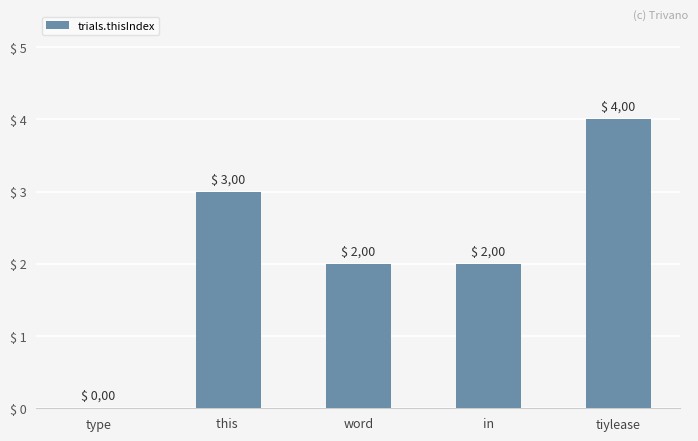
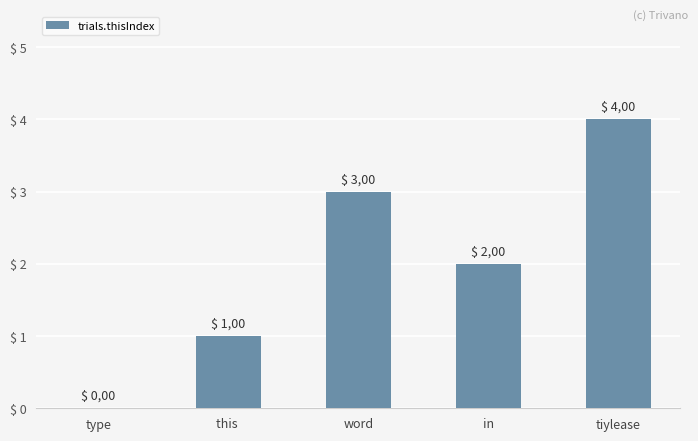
  {
    "type": "0,00",
-   "this": "3,00",
-   "word": "2,00"
+   "this": "1,00",
+   "word": "3,00"
  }
